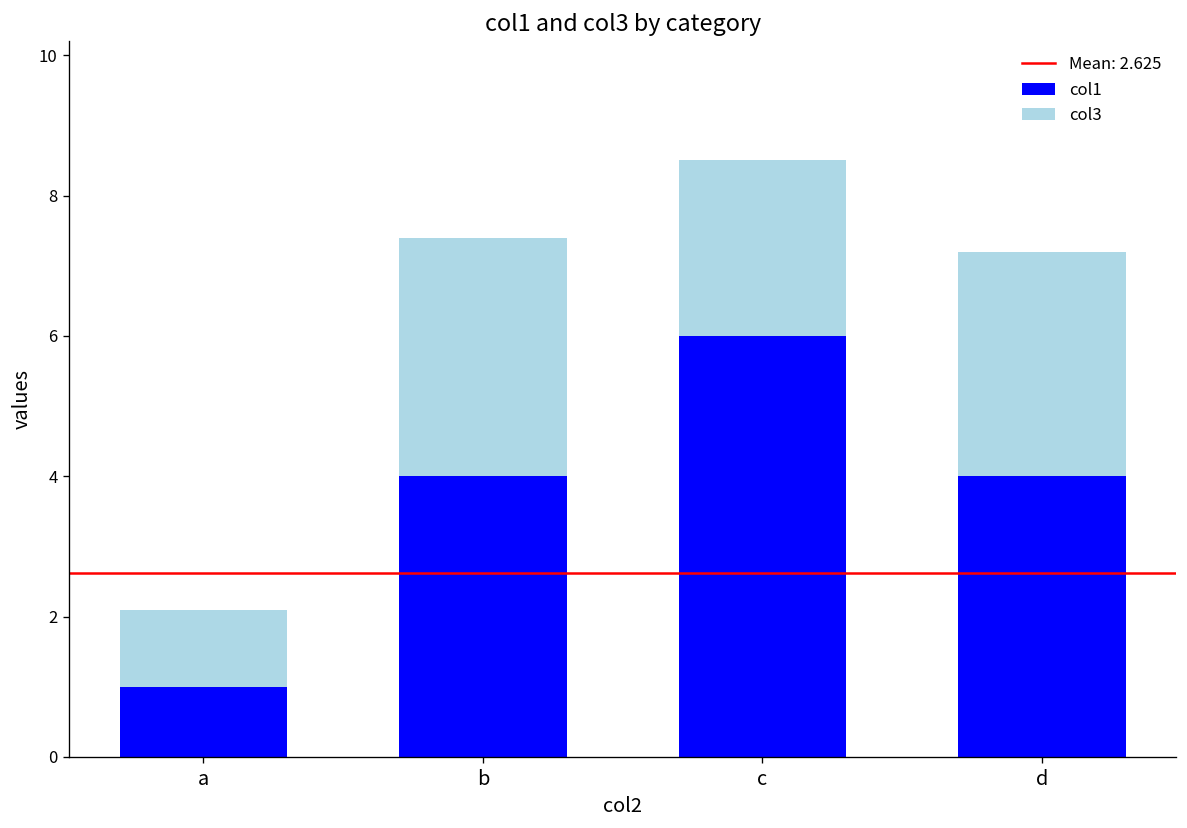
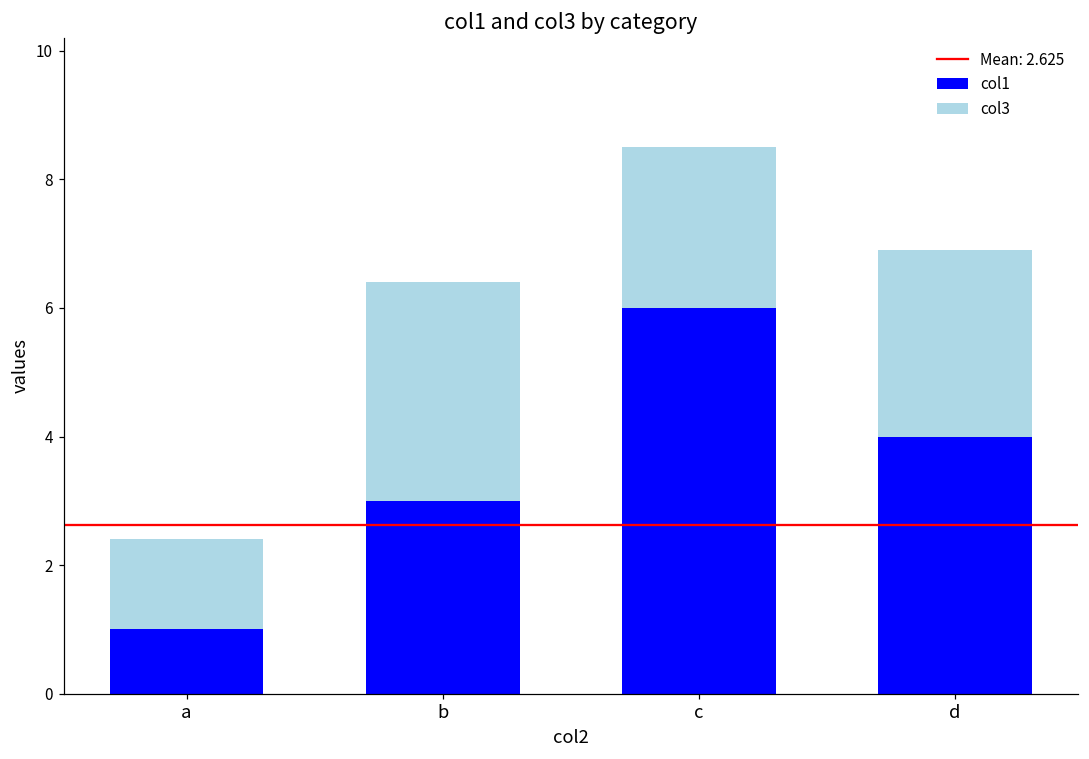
  {
    "col1": {
      "a": 1,
-     "b": 4,
+     "b": 3,
      "c": 6,
      "d": 4
    },
    "col3": {
-     "a": 1.1,
+     "a": 1.4,
      "b": 3.4,
      "c": 2.5,
-     "d": 3.2
+     "d": 2.9
    }
  }
